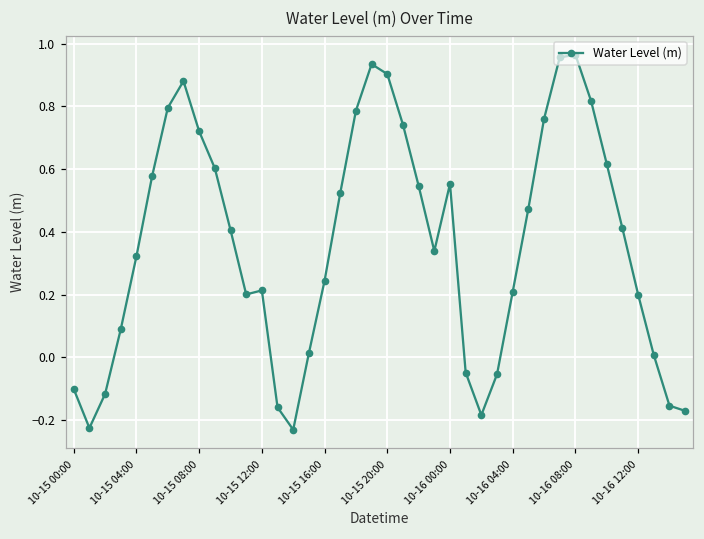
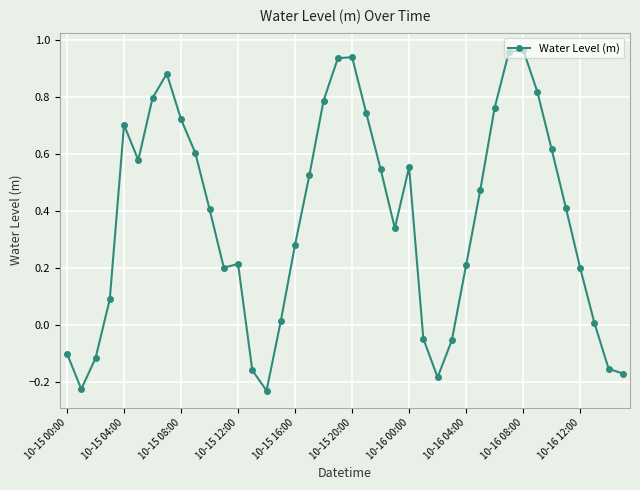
  {
    "10-15 00:00": -0.10,
-   "10-15 04:00": 0.32,
+   "10-15 04:00": 0.70,
    "10-15 08:00": 0.72,
    "10-15 12:00": 0.21,
-   "10-15 16:00": 0.24,
-   "10-15 20:00": 0.90,
+   "10-15 16:00": 0.28,
+   "10-15 20:00": 0.94,
    "10-16 00:00": 0.55,
    "10-16 04:00": 0.21,
    "10-16 12:00": 0.20
  }
